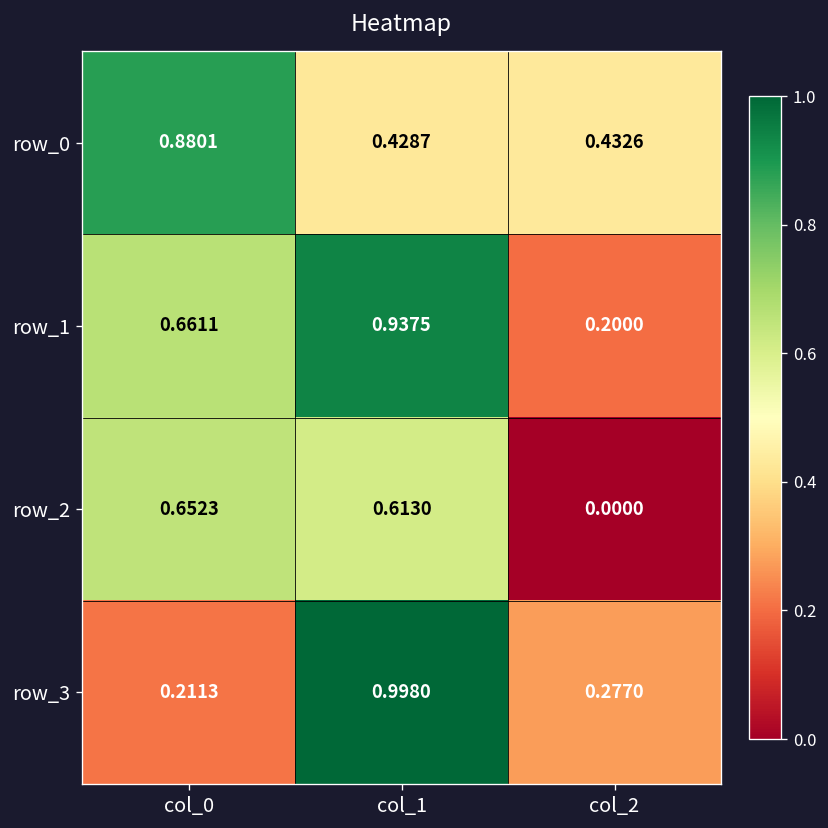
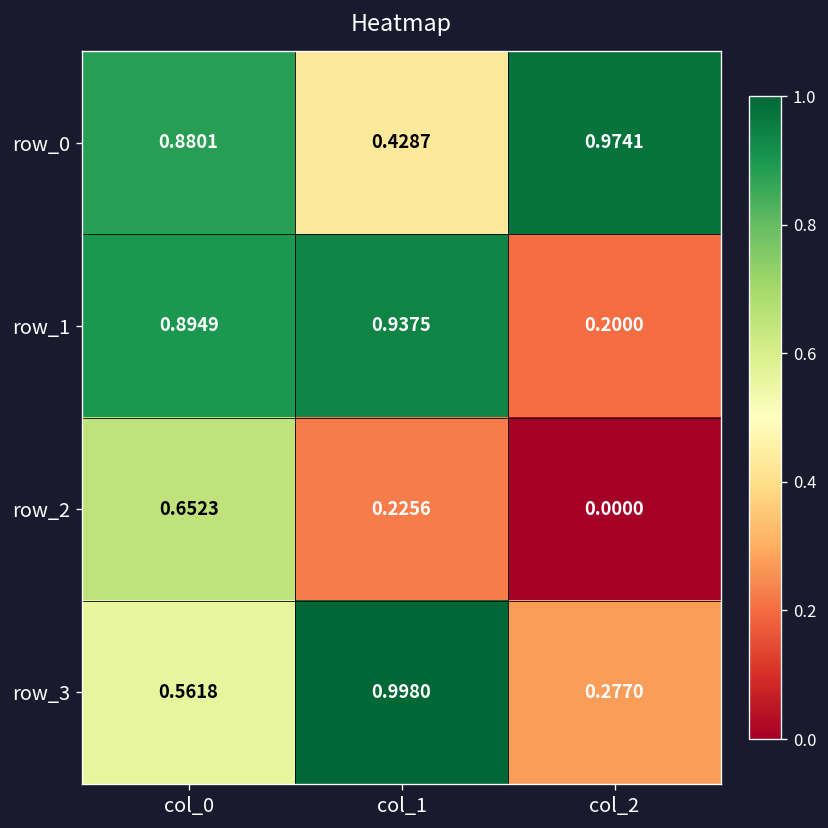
  {
    "row_0": {
      "col_0": 0.8801,
      "col_1": 0.4287,
-     "col_2": 0.4326
+     "col_2": 0.9741
    },
    "row_1": {
-     "col_0": 0.6611,
+     "col_0": 0.8949,
      "col_1": 0.9375,
      "col_2": 0.2000
    },
    "row_2": {
      "col_0": 0.6523,
-     "col_1": 0.6130,
+     "col_1": 0.2256,
      "col_2": 0.0000
    },
    "row_3": {
-     "col_0": 0.2113,
+     "col_0": 0.5618,
      "col_1": 0.9980,
      "col_2": 0.2770
    }
  }
